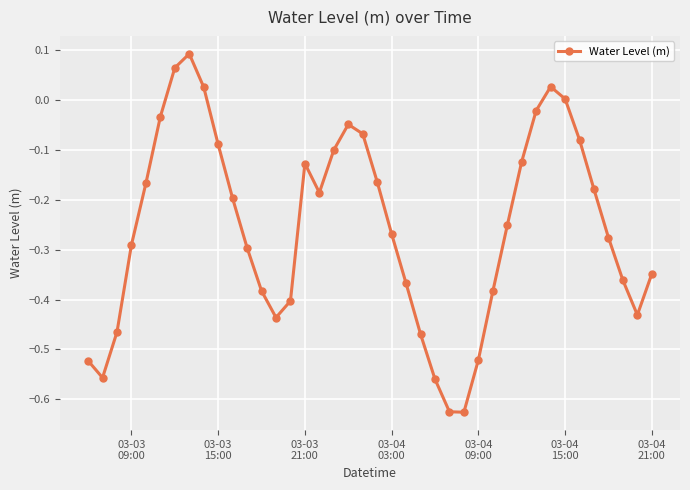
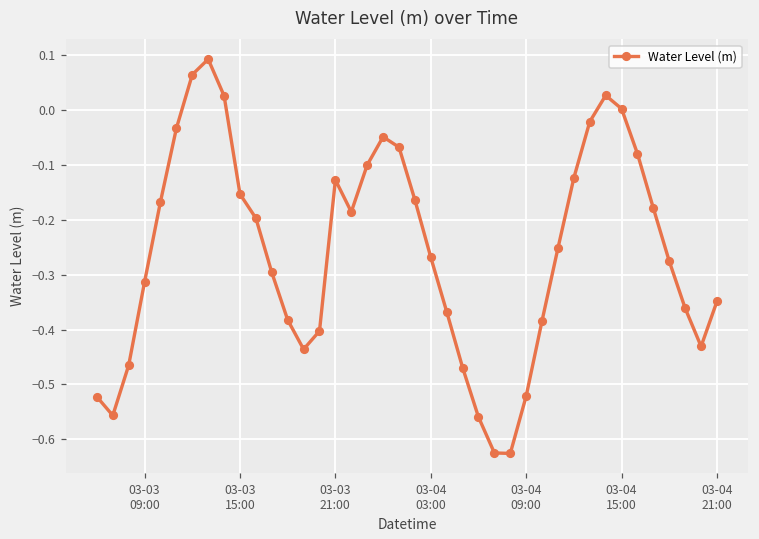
  {
-   "03-03 09:00": -0.29,
-   "03-03 15:00": -0.09,
+   "03-03 09:00": -0.31,
+   "03-03 15:00": -0.15,
    "03-03 21:00": -0.13,
    "03-04 03:00": -0.27,
    "03-04 09:00": -0.52,
    "03-04 15:00": 0.00,
    "03-04 21:00": -0.35
  }
